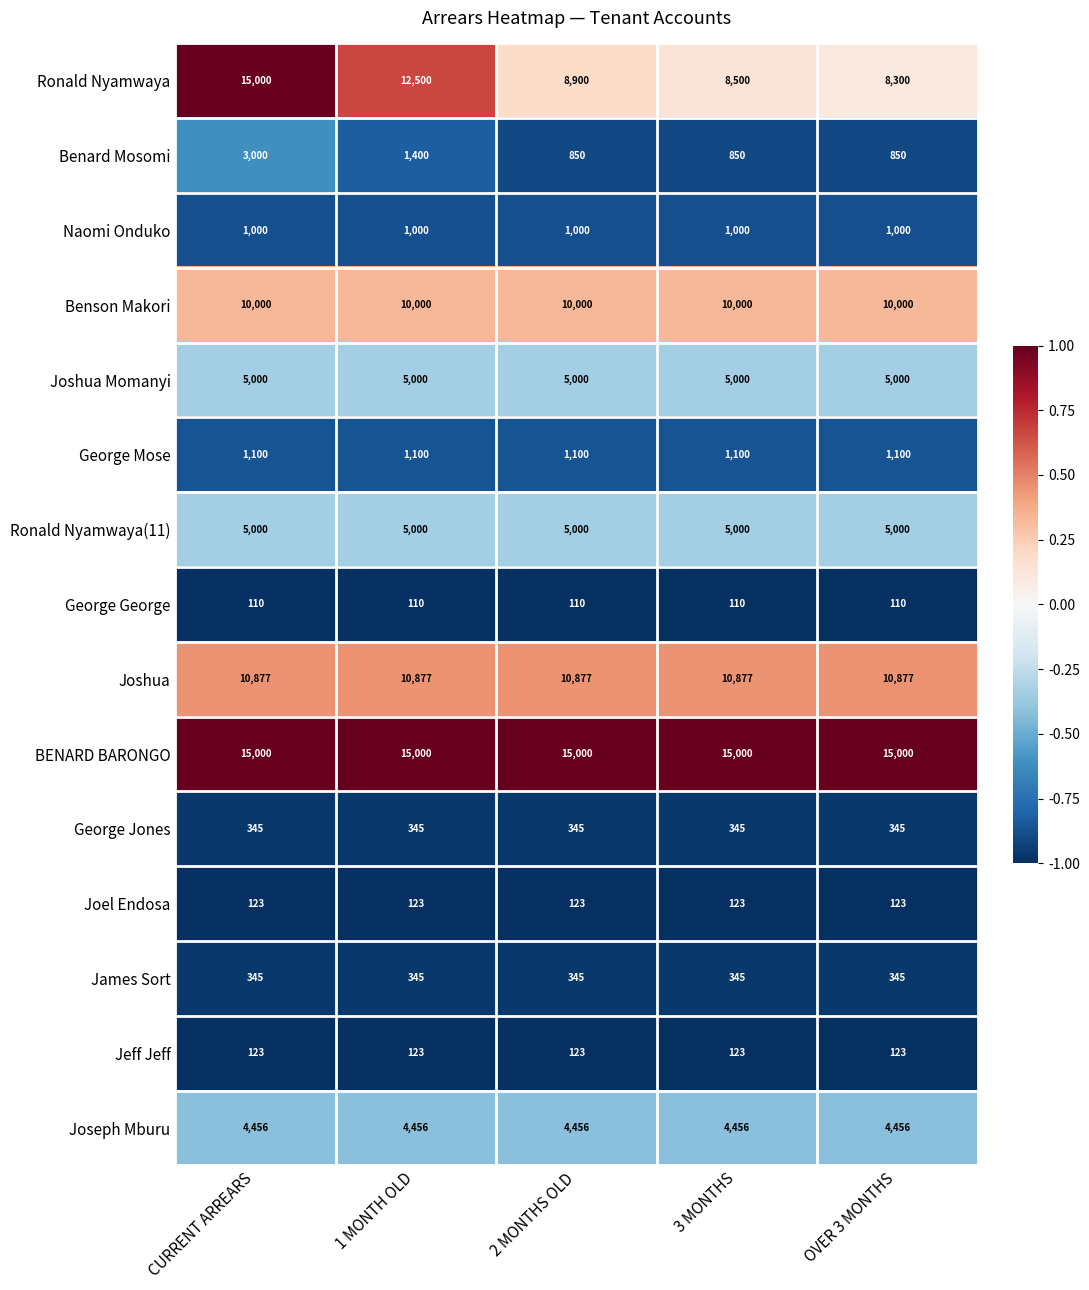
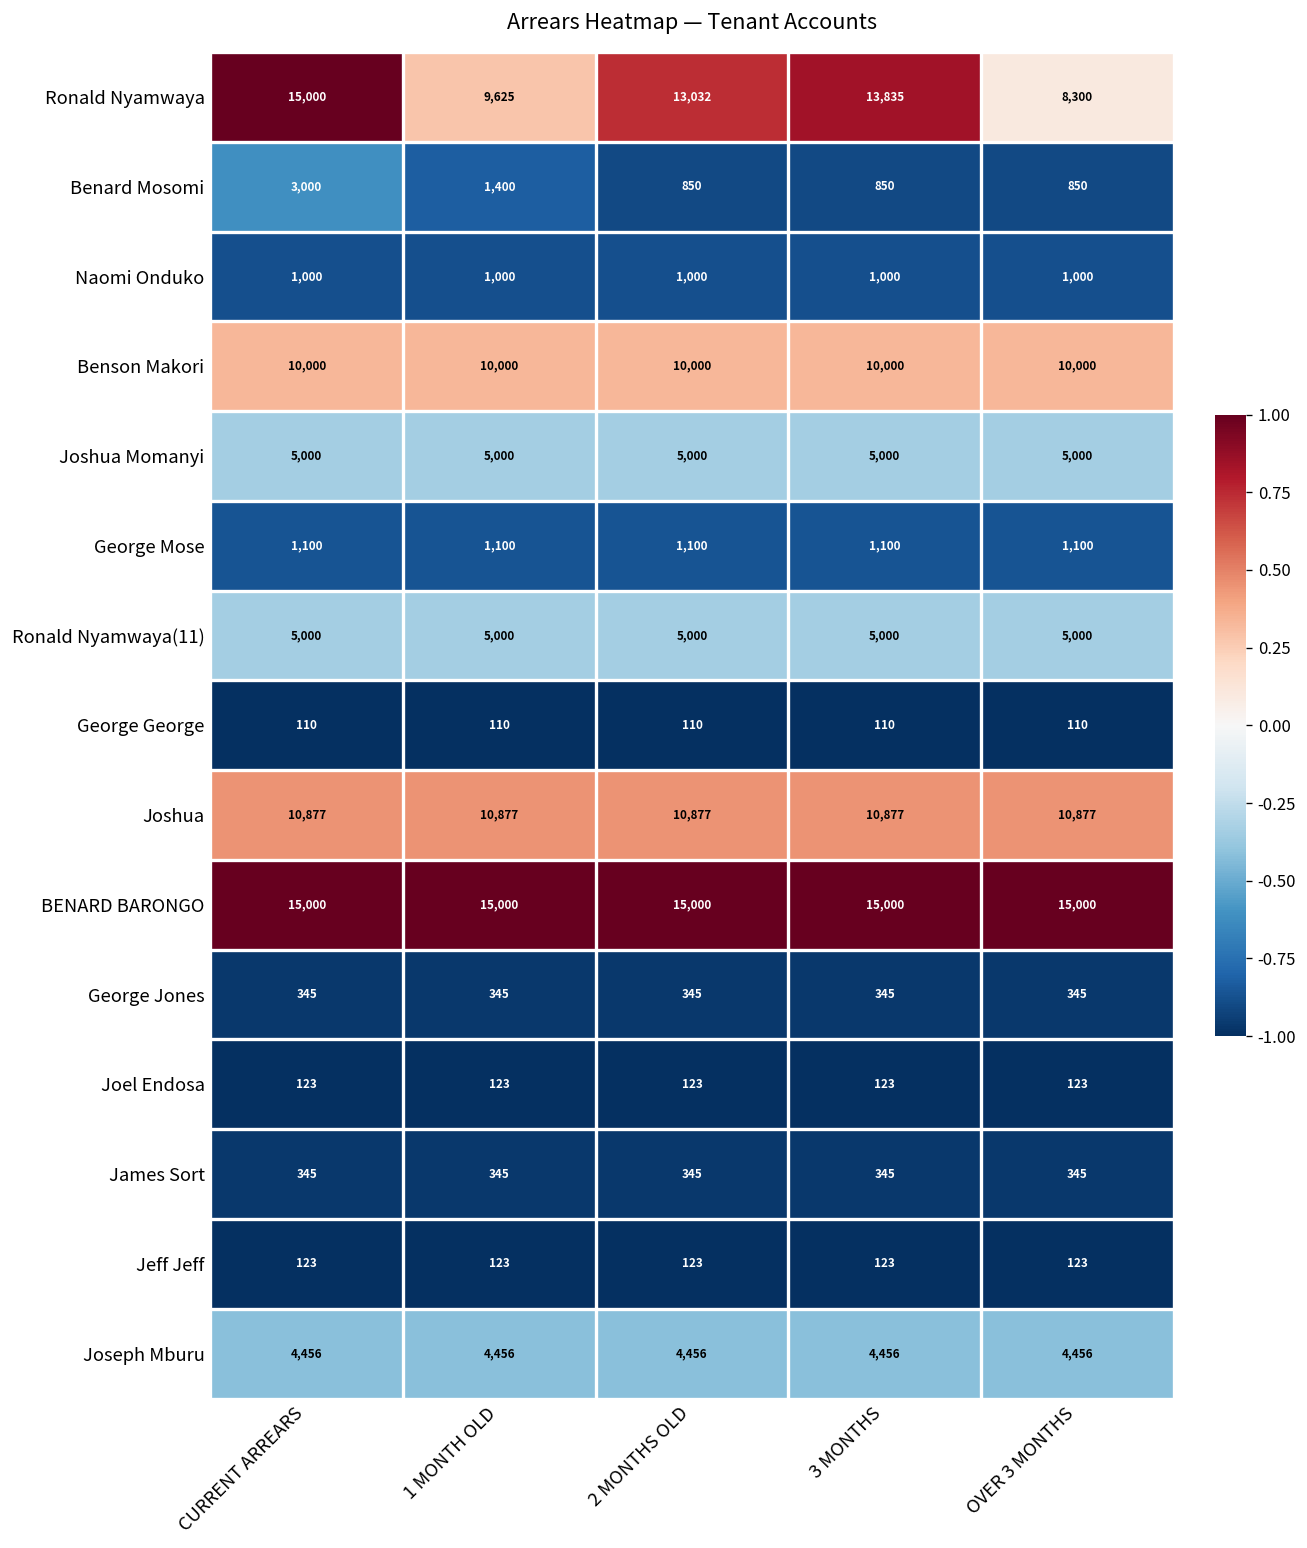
  {
    "Ronald Nyamwaya": {
      "CURRENT ARREARS": "15,000",
-     "1 MONTH OLD": "12,500",
-     "2 MONTHS OLD": "8,900",
-     "3 MONTHS": "8,500",
+     "1 MONTH OLD": "9,625",
+     "2 MONTHS OLD": "13,032",
+     "3 MONTHS": "13,835",
      "OVER 3 MONTHS": "8,300"
    },
    "Benard Mosomi": {
      "CURRENT ARREARS": "3,000",
      "1 MONTH OLD": "1,400",
      "2 MONTHS OLD": "850",
      "3 MONTHS": "850",
      "OVER 3 MONTHS": "850"
    },
    "Naomi Onduko": {
      "CURRENT ARREARS": "1,000",
      "1 MONTH OLD": "1,000",
      "2 MONTHS OLD": "1,000",
      "3 MONTHS": "1,000",
      "OVER 3 MONTHS": "1,000"
    },
    "Benson Makori": {
      "CURRENT ARREARS": "10,000",
      "1 MONTH OLD": "10,000",
      "2 MONTHS OLD": "10,000",
      "3 MONTHS": "10,000",
      "OVER 3 MONTHS": "10,000"
    },
    "Joshua Momanyi": {
      "CURRENT ARREARS": "5,000",
      "1 MONTH OLD": "5,000",
      "2 MONTHS OLD": "5,000",
      "3 MONTHS": "5,000",
      "OVER 3 MONTHS": "5,000"
    },
    "George Mose": {
      "CURRENT ARREARS": "1,100",
      "1 MONTH OLD": "1,100",
      "2 MONTHS OLD": "1,100",
      "3 MONTHS": "1,100",
      "OVER 3 MONTHS": "1,100"
    },
    "Ronald Nyamwaya(11)": {
      "CURRENT ARREARS": "5,000",
      "1 MONTH OLD": "5,000",
      "2 MONTHS OLD": "5,000",
      "3 MONTHS": "5,000",
      "OVER 3 MONTHS": "5,000"
    },
    "George George": {
      "CURRENT ARREARS": "110",
      "1 MONTH OLD": "110",
      "2 MONTHS OLD": "110",
      "3 MONTHS": "110",
      "OVER 3 MONTHS": "110"
    },
    "Joshua": {
      "CURRENT ARREARS": "10,877",
      "1 MONTH OLD": "10,877",
      "2 MONTHS OLD": "10,877",
      "3 MONTHS": "10,877",
      "OVER 3 MONTHS": "10,877"
    },
    "BENARD BARONGO": {
      "CURRENT ARREARS": "15,000",
      "1 MONTH OLD": "15,000",
      "2 MONTHS OLD": "15,000",
      "3 MONTHS": "15,000",
      "OVER 3 MONTHS": "15,000"
    },
    "George Jones": {
      "CURRENT ARREARS": "345",
      "1 MONTH OLD": "345",
      "2 MONTHS OLD": "345",
      "3 MONTHS": "345",
      "OVER 3 MONTHS": "345"
    },
    "Joel Endosa": {
      "CURRENT ARREARS": "123",
      "1 MONTH OLD": "123",
      "2 MONTHS OLD": "123",
      "3 MONTHS": "123",
      "OVER 3 MONTHS": "123"
    },
    "James Sort": {
      "CURRENT ARREARS": "345",
      "1 MONTH OLD": "345",
      "2 MONTHS OLD": "345",
      "3 MONTHS": "345",
      "OVER 3 MONTHS": "345"
    },
    "Jeff Jeff": {
      "CURRENT ARREARS": "123",
      "1 MONTH OLD": "123",
      "2 MONTHS OLD": "123",
      "3 MONTHS": "123",
      "OVER 3 MONTHS": "123"
    },
    "Joseph Mburu": {
      "CURRENT ARREARS": "4,456",
      "1 MONTH OLD": "4,456",
      "2 MONTHS OLD": "4,456",
      "3 MONTHS": "4,456",
      "OVER 3 MONTHS": "4,456"
    }
  }
